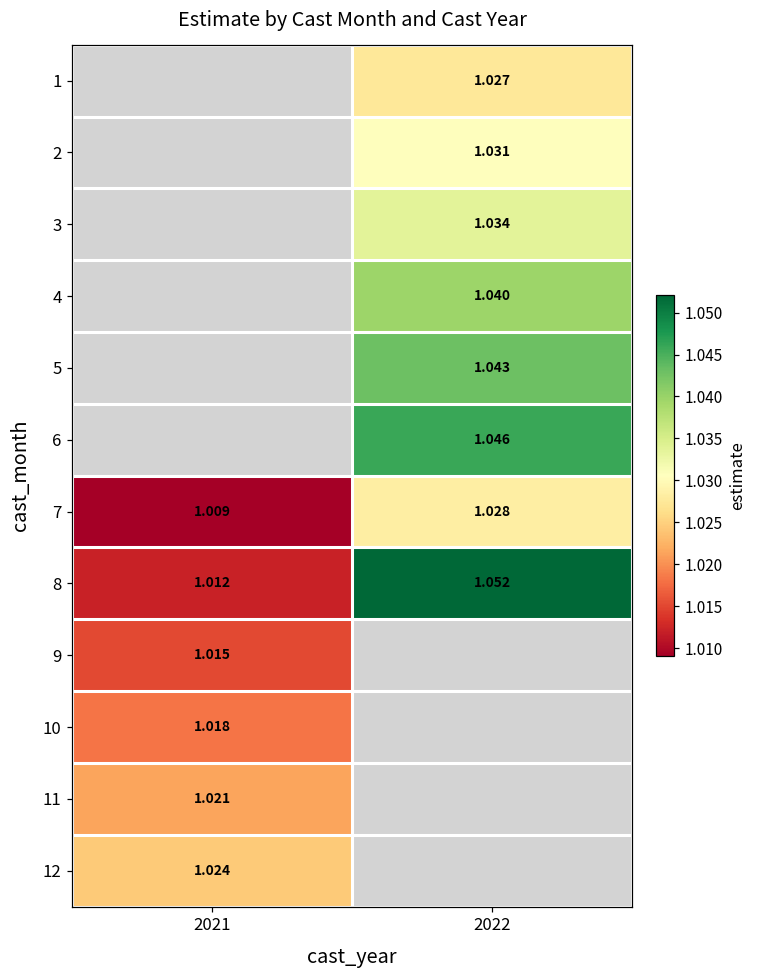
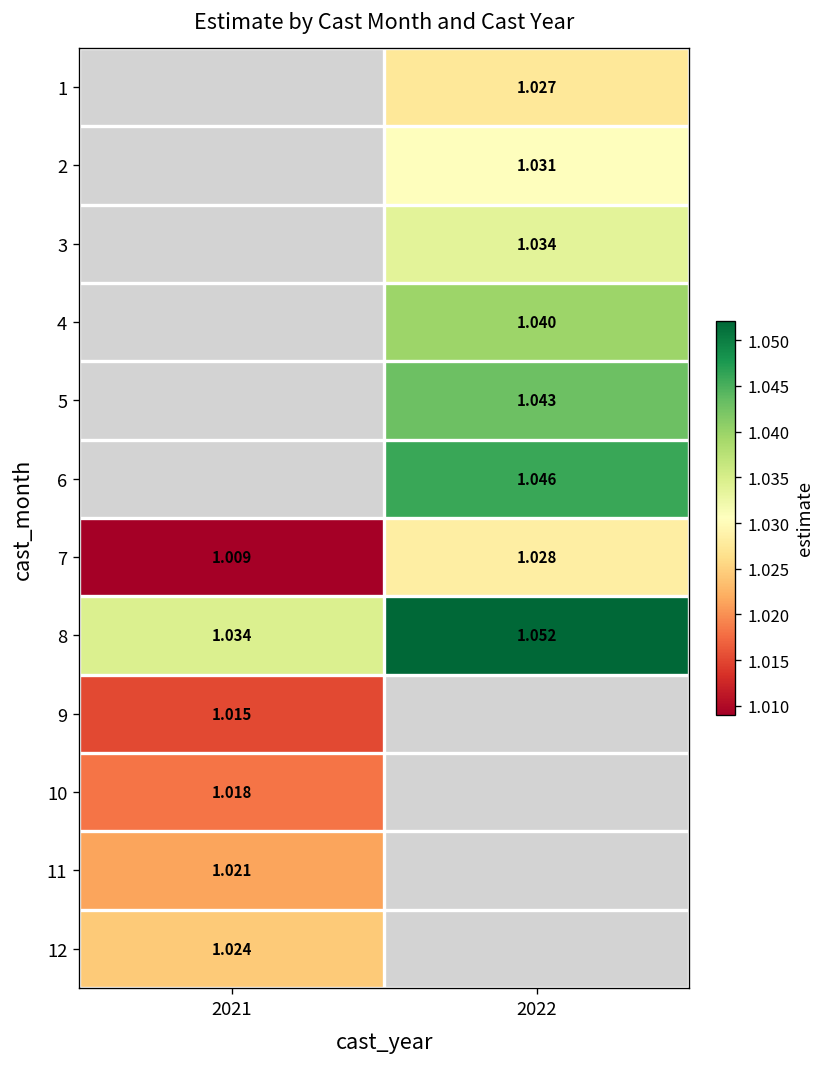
  {
    "1": {
      "2022": 1.027
    },
    "2": {
      "2022": 1.031
    },
    "3": {
      "2022": 1.034
    },
    "4": {
      "2022": 1.040
    },
    "5": {
      "2022": 1.043
    },
    "6": {
      "2022": 1.046
    },
    "7": {
      "2021": 1.009,
      "2022": 1.028
    },
    "8": {
-     "2021": 1.012,
+     "2021": 1.034,
      "2022": 1.052
    },
    "9": {
      "2021": 1.015
    },
    "10": {
      "2021": 1.018
    },
    "11": {
      "2021": 1.021
    },
    "12": {
      "2021": 1.024
    }
  }
